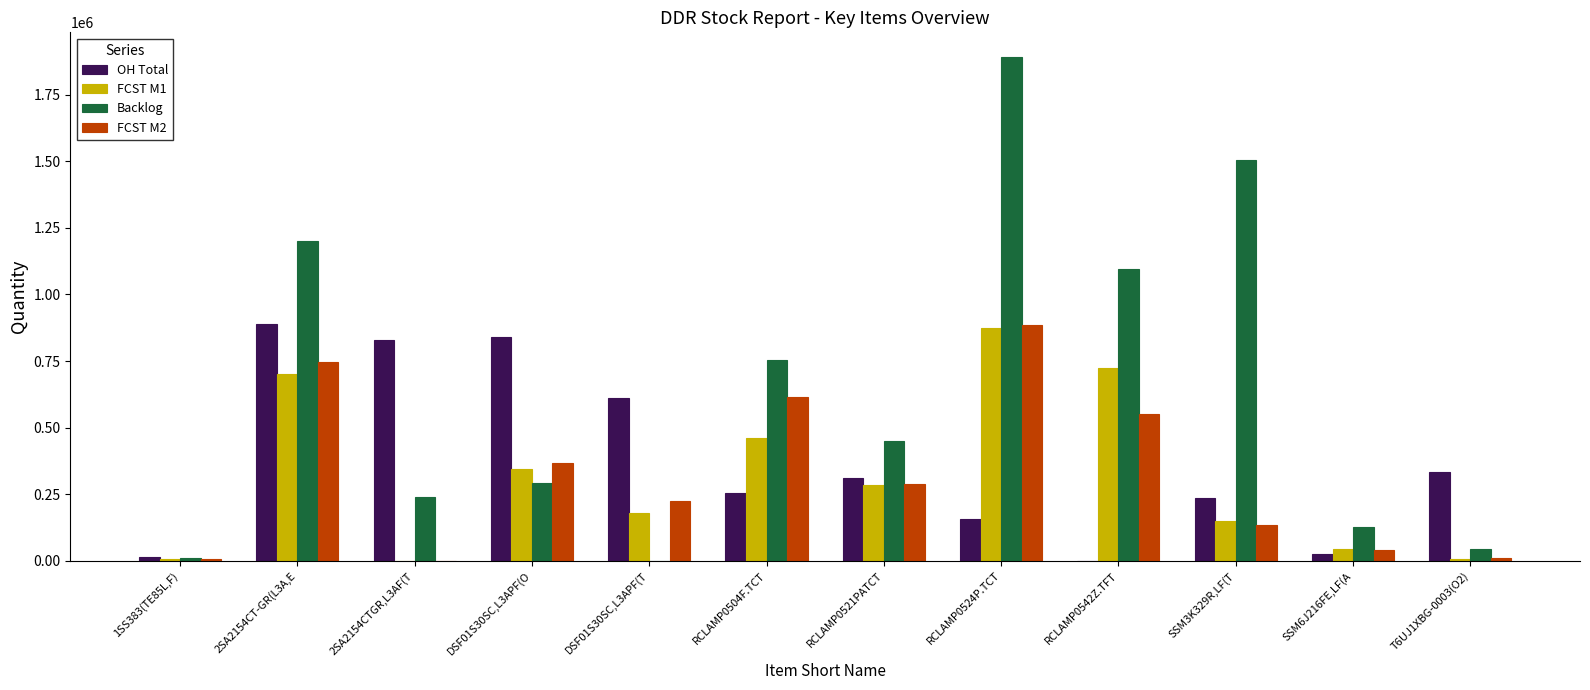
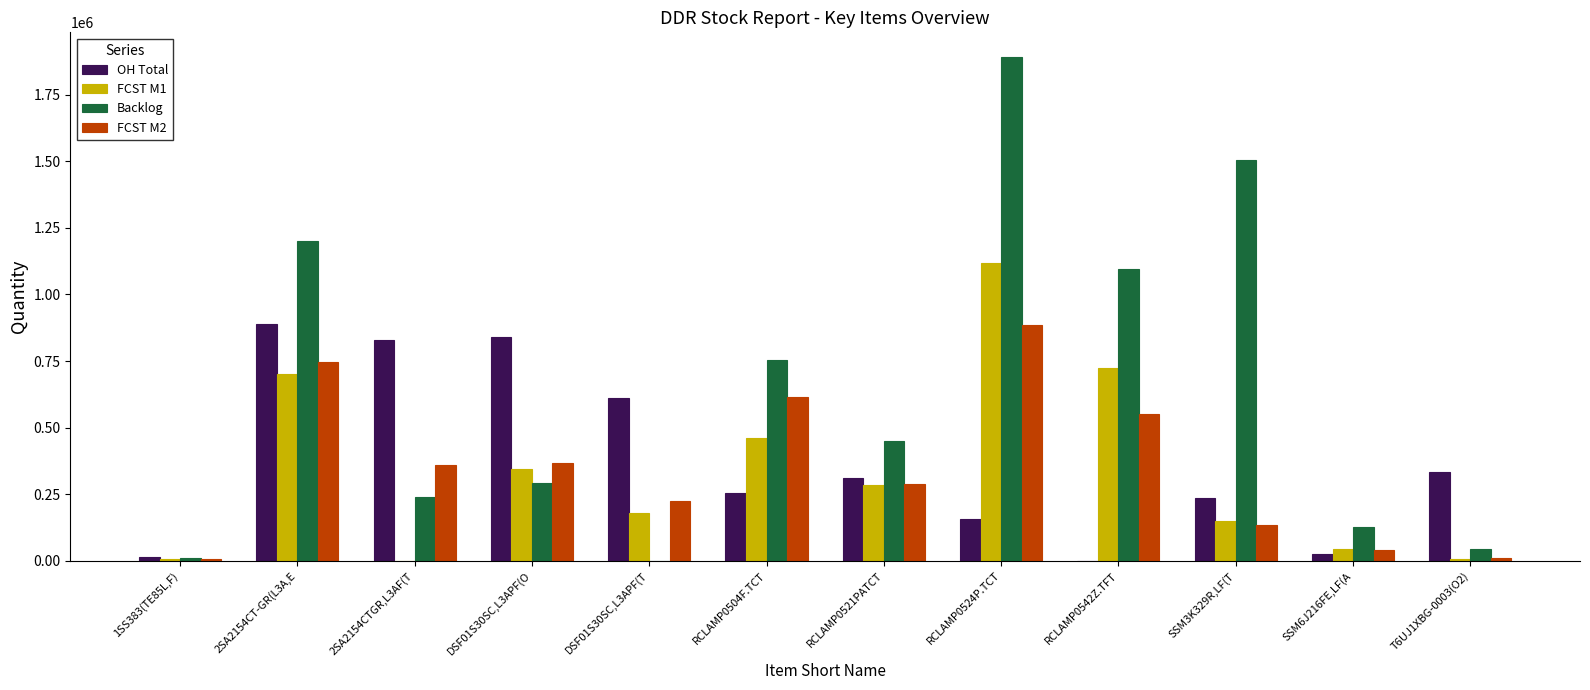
  {
    "OH Total": {
      "1SS383(TE85L,F)": 20000,
      "2SA2154CT-GR(L3A,E": 890000,
      "2SA2154CTGR,L3AF(T": 830000,
      "DSF01S30SC,L3APF(O": 840000,
      "DSF01S30SC,L3APF(T": 610000,
      "RCLAMP0504F.TCT": 260000,
      "RCLAMP0521PATCT": 310000,
      "RCLAMP0524P.TCT": 160000,
      "RCLAMP0542Z.TFT": 0,
      "SSM3K329R,LF(T": 230000,
      "SSM6J216FE,LF(A": 20000,
      "T6UJ1XBG-0003(O2)": 330000
    },
    "FCST M1": {
      "2SA2154CT-GR(L3A,E": 700000,
      "2SA2154CTGR,L3AF(T": 0,
      "DSF01S30SC,L3APF(O": 350000,
      "DSF01S30SC,L3APF(T": 180000,
      "RCLAMP0504F.TCT": 460000,
      "RCLAMP0521PATCT": 280000,
-     "RCLAMP0524P.TCT": 870000,
+     "RCLAMP0524P.TCT": 1120000,
      "RCLAMP0542Z.TFT": 720000,
      "SSM3K329R,LF(T": 150000,
      "SSM6J216FE,LF(A": 40000
    },
    "Backlog": {
      "2SA2154CT-GR(L3A,E": 1200000,
      "2SA2154CTGR,L3AF(T": 240000,
      "DSF01S30SC,L3APF(O": 290000,
      "DSF01S30SC,L3APF(T": 0,
      "RCLAMP0504F.TCT": 750000,
      "RCLAMP0521PATCT": 450000,
      "RCLAMP0524P.TCT": 1890000,
      "RCLAMP0542Z.TFT": 1100000,
      "SSM3K329R,LF(T": 1510000,
      "SSM6J216FE,LF(A": 130000,
      "T6UJ1XBG-0003(O2)": 50000
    },
    "FCST M2": {
      "2SA2154CT-GR(L3A,E": 750000,
-     "2SA2154CTGR,L3AF(T": 0,
+     "2SA2154CTGR,L3AF(T": 360000,
      "DSF01S30SC,L3APF(O": 370000,
      "DSF01S30SC,L3APF(T": 230000,
      "RCLAMP0504F.TCT": 610000,
      "RCLAMP0521PATCT": 290000,
      "RCLAMP0524P.TCT": 880000,
      "RCLAMP0542Z.TFT": 550000,
      "SSM3K329R,LF(T": 130000,
      "SSM6J216FE,LF(A": 40000,
      "T6UJ1XBG-0003(O2)": 10000
    }
  }
